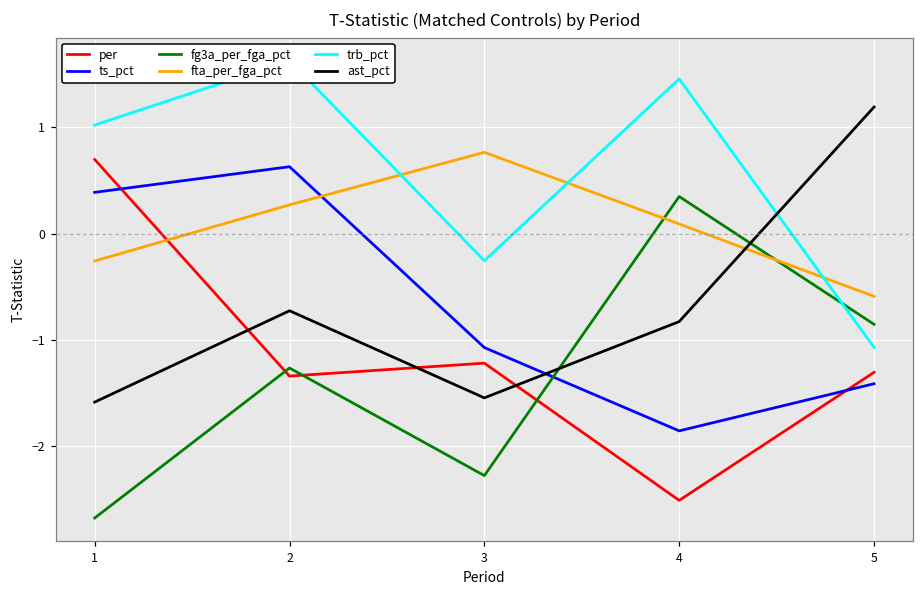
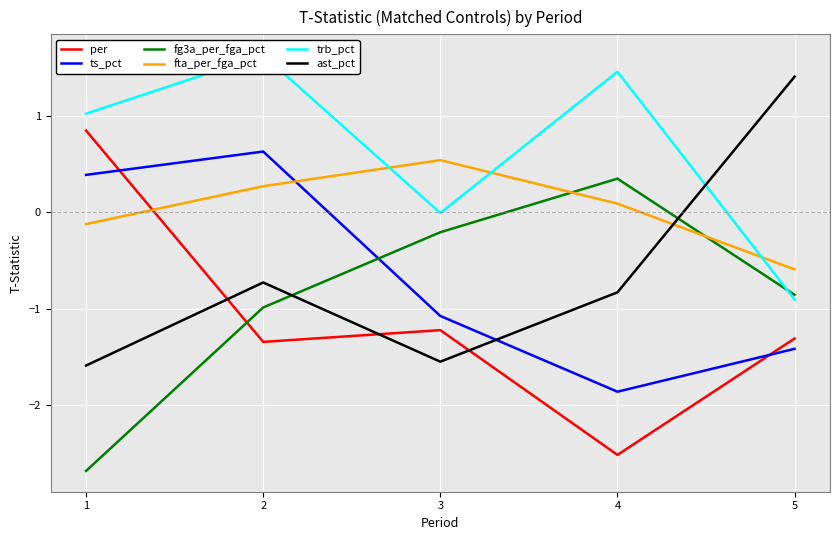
  {
    "per": {
-     "1": 0.7,
+     "1": 0.8,
      "2": -1.3,
      "3": -1.2,
      "4": -2.5,
      "5": -1.3
    },
    "ts_pct": {
      "1": 0.4,
      "2": 0.6,
      "3": -1.1,
      "4": -1.9,
      "5": -1.4
    },
    "fg3a_per_fga_pct": {
      "1": -2.7,
-     "2": -1.3,
-     "3": -2.3,
+     "2": -1.0,
+     "3": -0.2,
      "4": 0.3,
      "5": -0.9
    },
    "fta_per_fga_pct": {
-     "1": -0.3,
+     "1": -0.1,
      "2": 0.3,
-     "3": 0.8,
+     "3": 0.5,
      "4": 0.1,
      "5": -0.6
    },
    "trb_pct": {
      "1": 1.0,
-     "3": -0.3,
+     "3": 0.0,
      "4": 1.5,
-     "5": -1.1
+     "5": -0.9
    },
    "ast_pct": {
      "1": -1.6,
      "2": -0.7,
      "3": -1.5,
      "4": -0.8,
-     "5": 1.2
+     "5": 1.4
    }
  }
